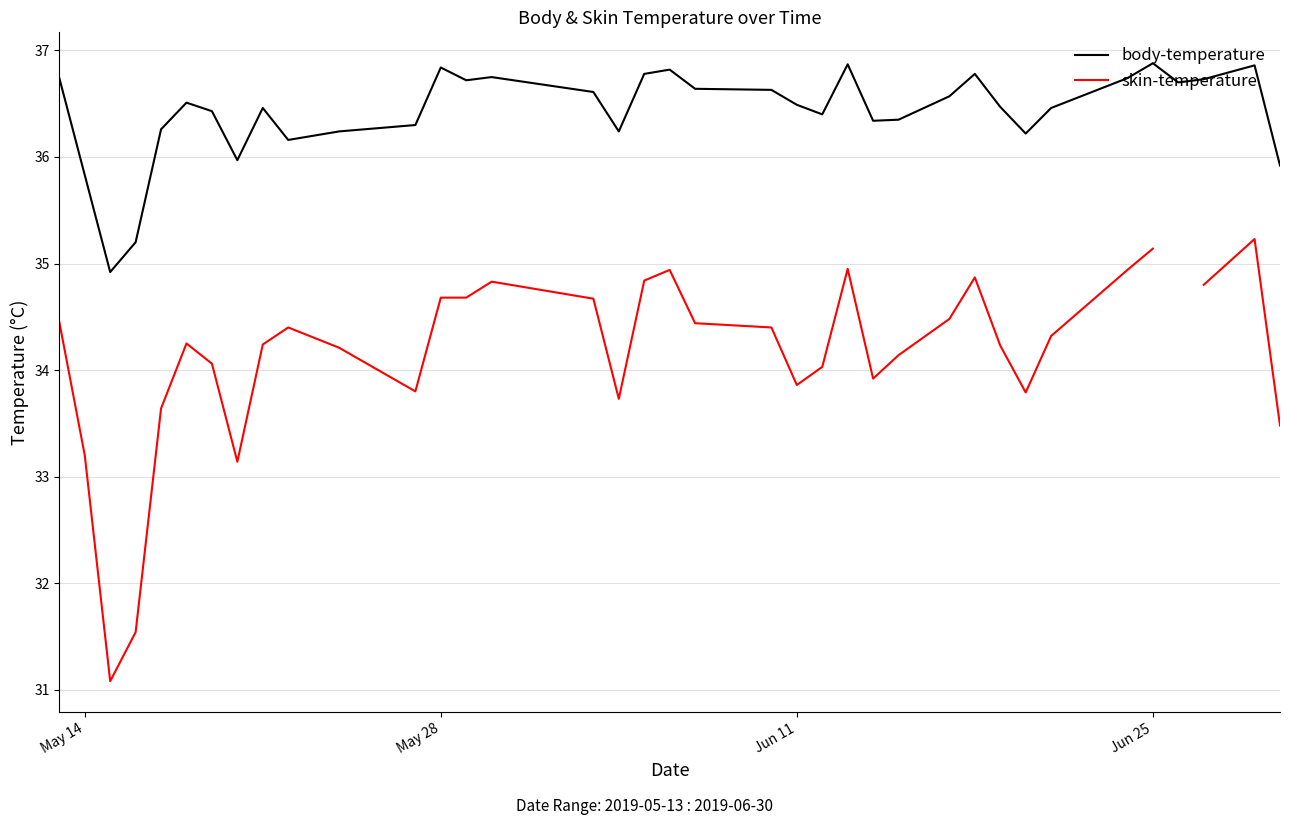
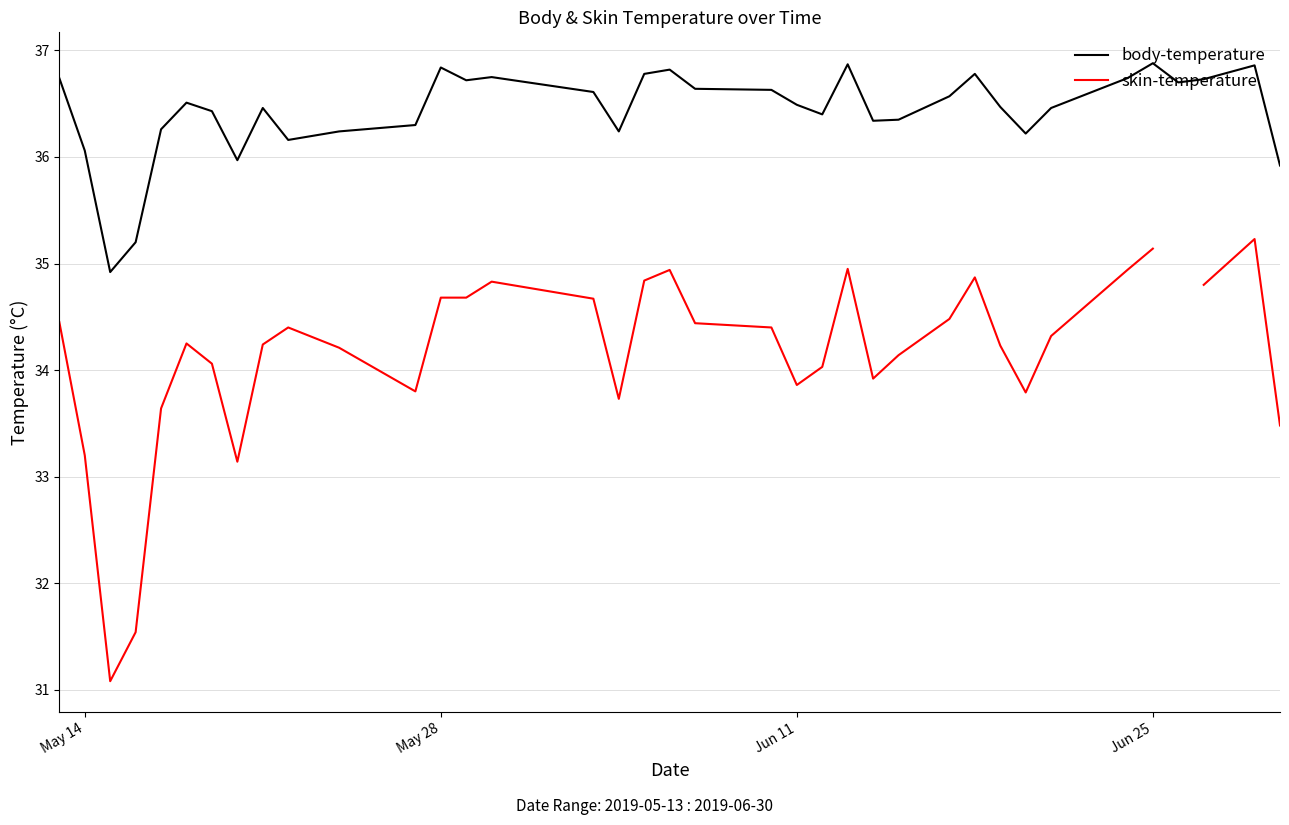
  {
    "body-temperature": {
-     "May 14": 35.83,
+     "May 14": 36.06,
      "May 28": 36.84,
      "Jun 11": 36.49,
      "Jun 25": 36.88
    }
  }
